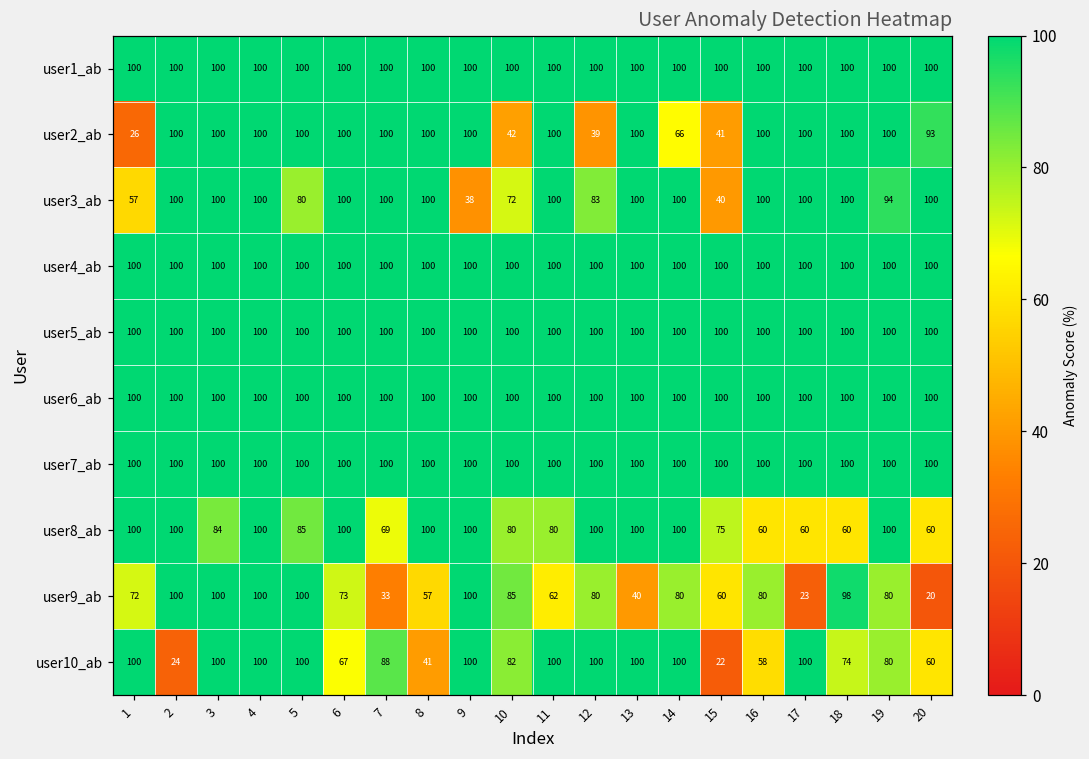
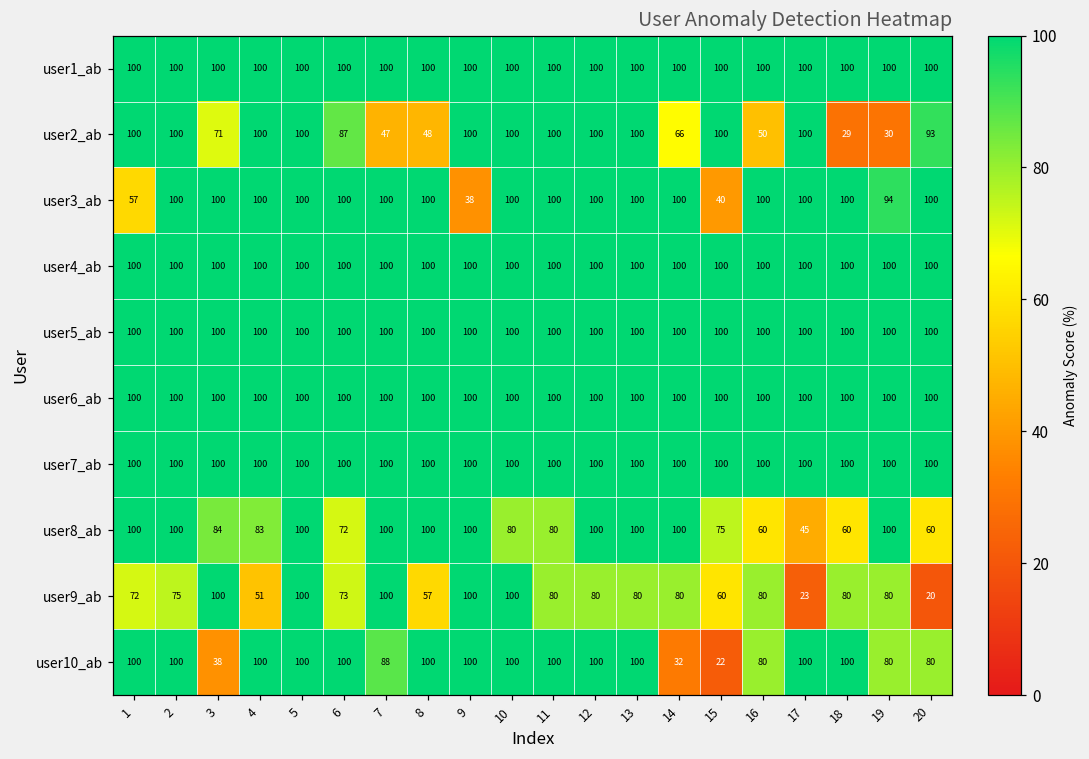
  {
    "user1_ab": {
      "1": 100,
      "2": 100,
      "3": 100,
      "4": 100,
      "5": 100,
      "6": 100,
      "7": 100,
      "8": 100,
      "9": 100,
      "10": 100,
      "11": 100,
      "12": 100,
      "13": 100,
      "14": 100,
      "15": 100,
      "16": 100,
      "17": 100,
      "18": 100,
      "19": 100,
      "20": 100
    },
    "user2_ab": {
-     "1": 26,
+     "1": 100,
      "2": 100,
-     "3": 100,
+     "3": 71,
      "4": 100,
      "5": 100,
-     "6": 100,
-     "7": 100,
-     "8": 100,
+     "6": 87,
+     "7": 47,
+     "8": 48,
      "9": 100,
-     "10": 42,
+     "10": 100,
      "11": 100,
-     "12": 39,
+     "12": 100,
      "13": 100,
      "14": 66,
-     "15": 41,
-     "16": 100,
+     "15": 100,
+     "16": 50,
      "17": 100,
-     "18": 100,
-     "19": 100,
+     "18": 29,
+     "19": 30,
      "20": 93
    },
    "user3_ab": {
      "1": 57,
      "2": 100,
      "3": 100,
      "4": 100,
-     "5": 80,
+     "5": 100,
      "6": 100,
      "7": 100,
      "8": 100,
      "9": 38,
-     "10": 72,
+     "10": 100,
      "11": 100,
-     "12": 83,
+     "12": 100,
      "13": 100,
      "14": 100,
      "15": 40,
      "16": 100,
      "17": 100,
      "18": 100,
      "19": 94,
      "20": 100
    },
    "user4_ab": {
      "1": 100,
      "2": 100,
      "3": 100,
      "4": 100,
      "5": 100,
      "6": 100,
      "7": 100,
      "8": 100,
      "9": 100,
      "10": 100,
      "11": 100,
      "12": 100,
      "13": 100,
      "14": 100,
      "15": 100,
      "16": 100,
      "17": 100,
      "18": 100,
      "19": 100,
      "20": 100
    },
    "user5_ab": {
      "1": 100,
      "2": 100,
      "3": 100,
      "4": 100,
      "5": 100,
      "6": 100,
      "7": 100,
      "8": 100,
      "9": 100,
      "10": 100,
      "11": 100,
      "12": 100,
      "13": 100,
      "14": 100,
      "15": 100,
      "16": 100,
      "17": 100,
      "18": 100,
      "19": 100,
      "20": 100
    },
    "user6_ab": {
      "1": 100,
      "2": 100,
      "3": 100,
      "4": 100,
      "5": 100,
      "6": 100,
      "7": 100,
      "8": 100,
      "9": 100,
      "10": 100,
      "11": 100,
      "12": 100,
      "13": 100,
      "14": 100,
      "15": 100,
      "16": 100,
      "17": 100,
      "18": 100,
      "19": 100,
      "20": 100
    },
    "user7_ab": {
      "1": 100,
      "2": 100,
      "3": 100,
      "4": 100,
      "5": 100,
      "6": 100,
      "7": 100,
      "8": 100,
      "9": 100,
      "10": 100,
      "11": 100,
      "12": 100,
      "13": 100,
      "14": 100,
      "15": 100,
      "16": 100,
      "17": 100,
      "18": 100,
      "19": 100,
      "20": 100
    },
    "user8_ab": {
      "1": 100,
      "2": 100,
      "3": 84,
-     "4": 100,
-     "5": 85,
-     "6": 100,
-     "7": 69,
+     "4": 83,
+     "5": 100,
+     "6": 72,
+     "7": 100,
      "8": 100,
      "9": 100,
      "10": 80,
      "11": 80,
      "12": 100,
      "13": 100,
      "14": 100,
      "15": 75,
      "16": 60,
-     "17": 60,
+     "17": 45,
      "18": 60,
      "19": 100,
      "20": 60
    },
    "user9_ab": {
      "1": 72,
-     "2": 100,
+     "2": 75,
      "3": 100,
-     "4": 100,
+     "4": 51,
      "5": 100,
      "6": 73,
-     "7": 33,
+     "7": 100,
      "8": 57,
      "9": 100,
-     "10": 85,
-     "11": 62,
+     "10": 100,
+     "11": 80,
      "12": 80,
-     "13": 40,
+     "13": 80,
      "14": 80,
      "15": 60,
      "16": 80,
      "17": 23,
-     "18": 98,
+     "18": 80,
      "19": 80,
      "20": 20
    },
    "user10_ab": {
      "1": 100,
-     "2": 24,
-     "3": 100,
+     "2": 100,
+     "3": 38,
      "4": 100,
      "5": 100,
-     "6": 67,
+     "6": 100,
      "7": 88,
-     "8": 41,
+     "8": 100,
      "9": 100,
-     "10": 82,
+     "10": 100,
      "11": 100,
      "12": 100,
      "13": 100,
-     "14": 100,
+     "14": 32,
      "15": 22,
-     "16": 58,
+     "16": 80,
      "17": 100,
-     "18": 74,
+     "18": 100,
      "19": 80,
-     "20": 60
+     "20": 80
    }
  }
